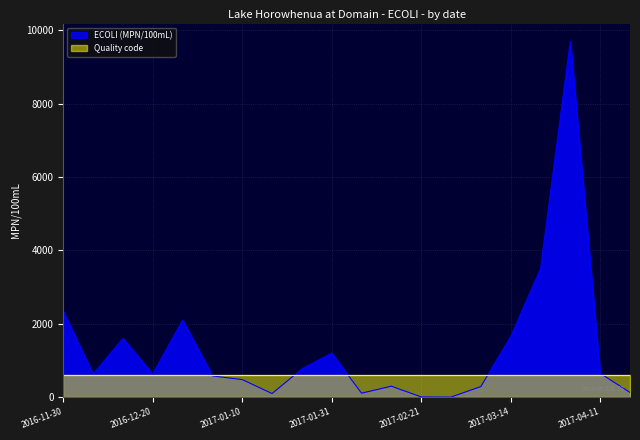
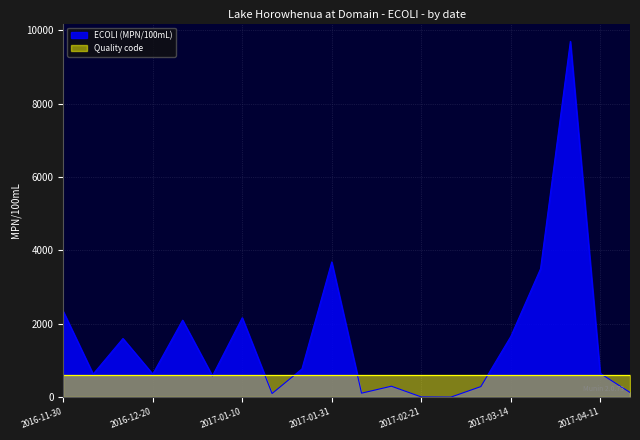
  {
    "ECOLI (MPN/100mL)": {
      "2016-11-30": 2300,
-     "2017-01-10": 500,
-     "2017-01-31": 1200,
+     "2017-01-10": 2200,
+     "2017-01-31": 3700,
      "2017-02-21": 0,
      "2017-03-14": 1700
    },
    "Quality code": {
      "2016-11-30": 600,
      "2017-01-10": 600,
      "2017-01-31": 600,
      "2017-02-21": 600,
      "2017-03-14": 600
    }
  }
